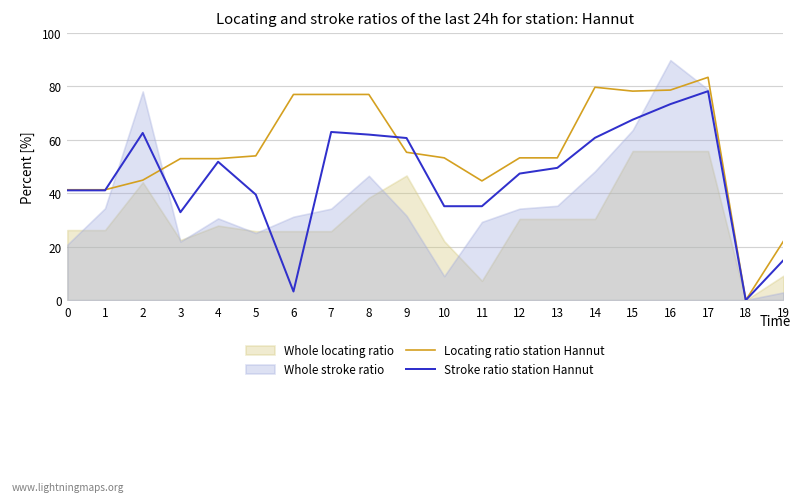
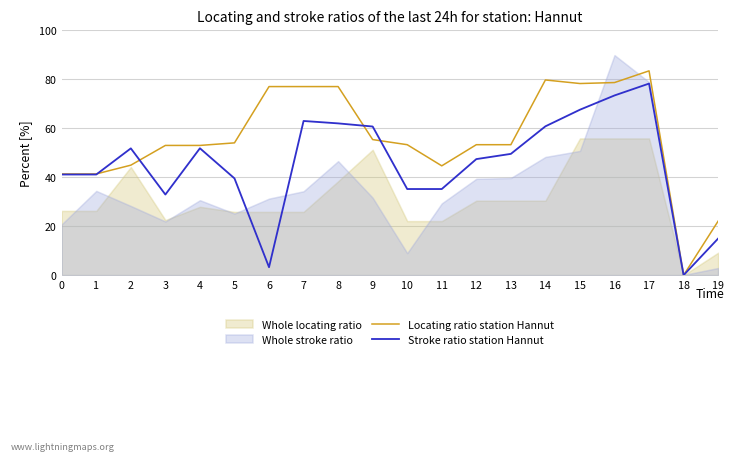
  {
    "Whole locating ratio": {
      "0": 26,
      "1": 26,
      "4": 28,
      "6": 26,
      "7": 26,
      "8": 38,
-     "9": 47,
+     "9": 51,
      "10": 22,
-     "11": 7,
+     "11": 22,
      "12": 30,
      "13": 30,
      "14": 30,
      "15": 56,
      "16": 56,
      "17": 56,
      "19": 9
    },
    "Locating ratio station Hannut": {
      "3": 53,
      "4": 53,
      "5": 54,
      "6": 77,
      "7": 77,
      "8": 77,
      "9": 55,
      "10": 53,
      "11": 45,
      "12": 53,
      "13": 53,
      "14": 80,
      "15": 78,
      "16": 79,
      "17": 83,
      "19": 22
    },
    "Whole stroke ratio": {
      "0": 21,
      "1": 34,
-     "2": 78,
+     "2": 28,
      "4": 31,
      "6": 31,
      "7": 34,
      "8": 47,
      "9": 32,
      "10": 9,
      "11": 29,
-     "12": 34,
-     "13": 35,
+     "12": 39,
+     "13": 40,
      "14": 48,
-     "15": 64,
+     "15": 51,
      "16": 90,
      "19": 3
    },
    "Stroke ratio station Hannut": {
-     "2": 63,
+     "2": 52,
      "3": 33,
      "4": 52,
      "5": 40,
      "6": 3,
      "7": 63,
      "8": 62,
      "9": 61,
      "10": 35,
      "11": 35,
      "12": 47,
      "13": 50,
      "14": 61,
      "15": 68,
      "16": 73,
      "19": 15
    }
  }
